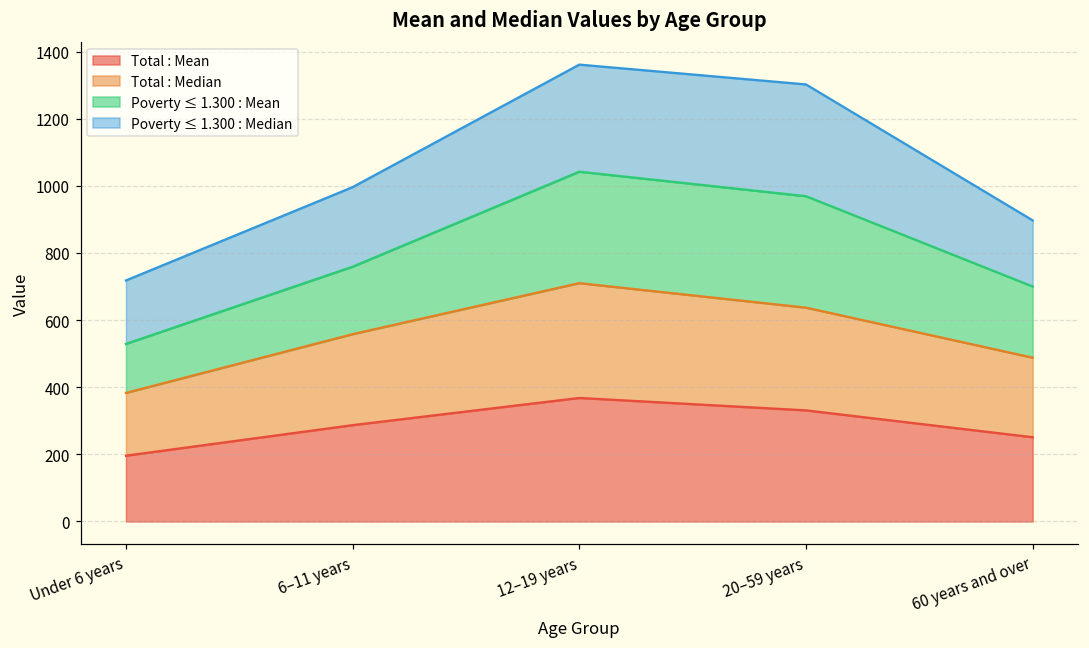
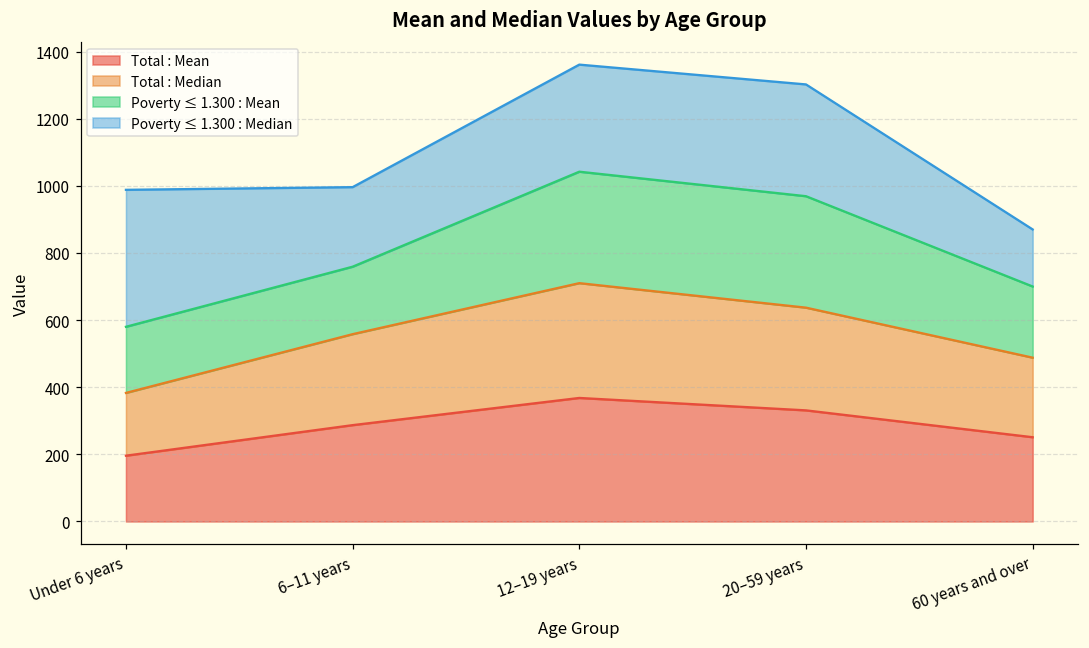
  {
    "Poverty ≤ 1.300 : Mean": {
-     "Under 6 years": 150,
+     "Under 6 years": 200,
      "6–11 years": 200,
      "12–19 years": 330,
      "20–59 years": 330,
      "60 years and over": 210
    },
    "Poverty ≤ 1.300 : Median": {
-     "Under 6 years": 190,
+     "Under 6 years": 410,
      "6–11 years": 240,
      "12–19 years": 320,
      "20–59 years": 330,
-     "60 years and over": 200
+     "60 years and over": 170
    }
  }
